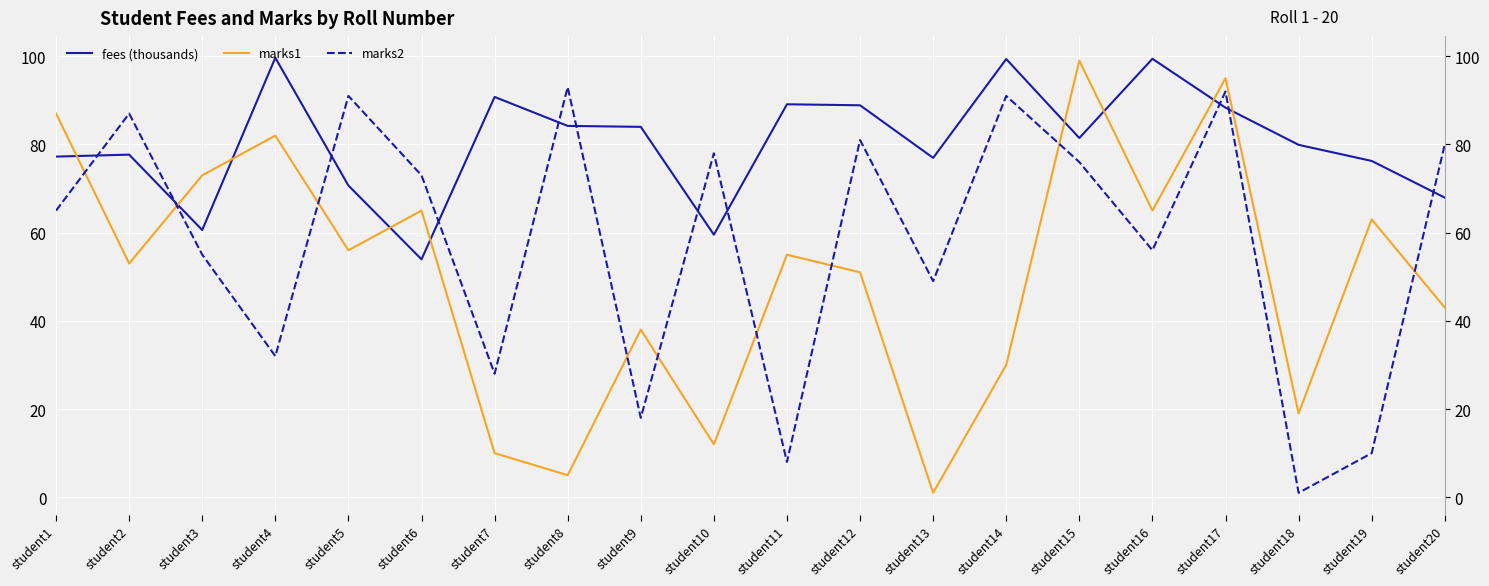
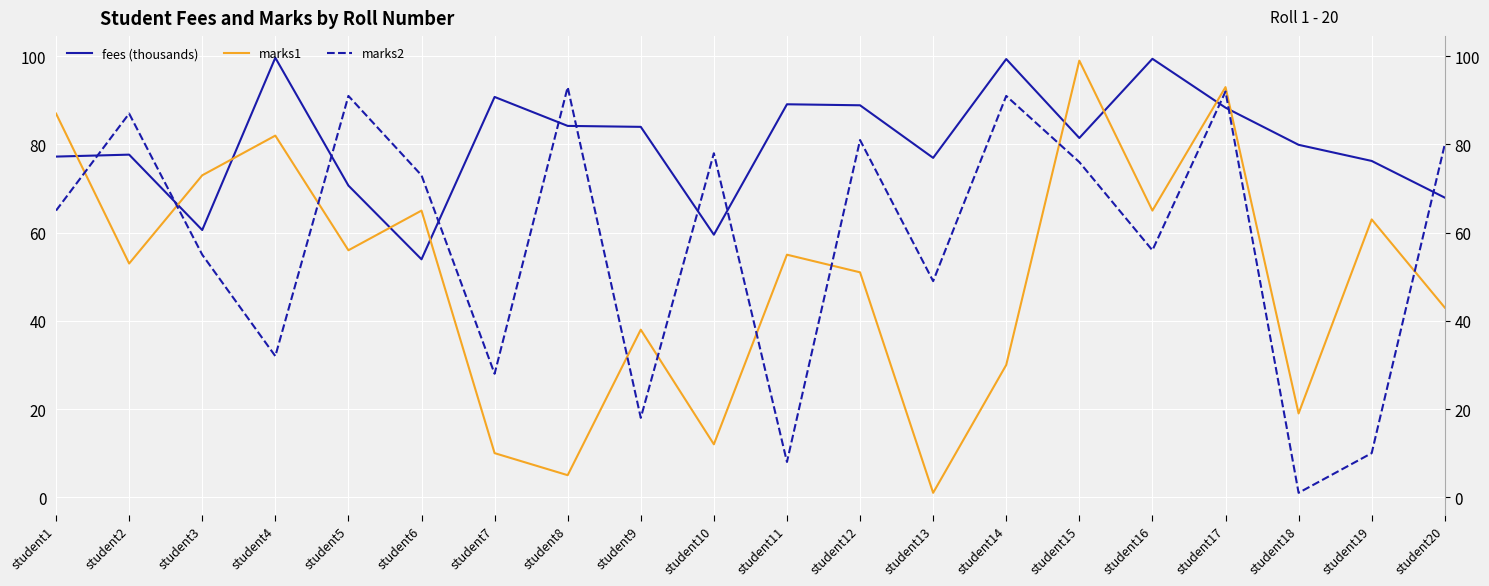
  {
    "marks1": {
      "student1": 87,
      "student2": 53,
      "student3": 73,
      "student4": 82,
      "student5": 56,
      "student6": 65,
      "student7": 10,
      "student8": 5,
      "student9": 38,
      "student10": 12,
      "student11": 55,
      "student12": 51,
      "student13": 1,
      "student14": 30,
      "student15": 99,
      "student16": 65,
-     "student17": 95,
+     "student17": 93,
      "student18": 19,
      "student19": 63,
      "student20": 43
    }
  }
